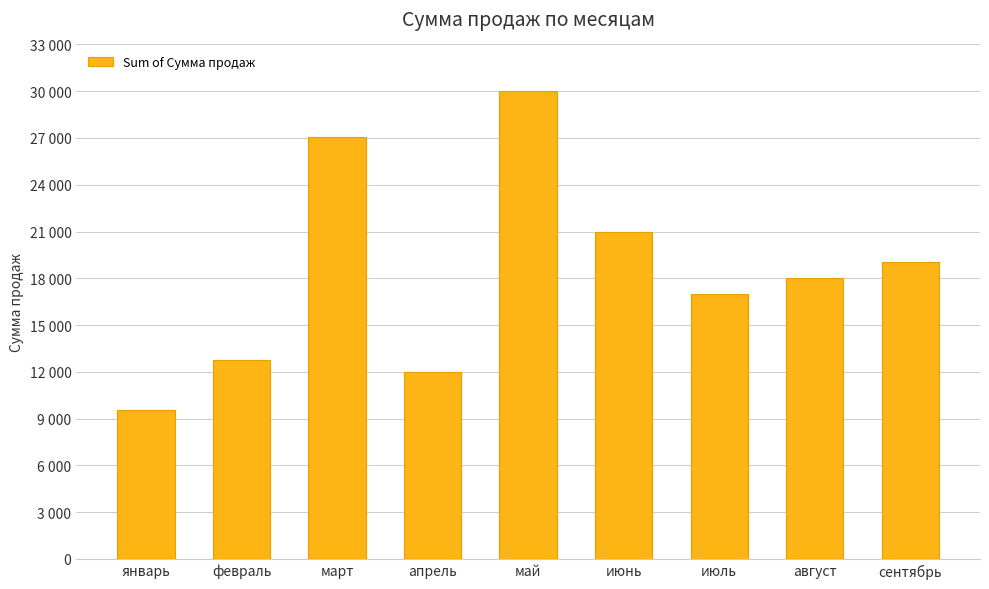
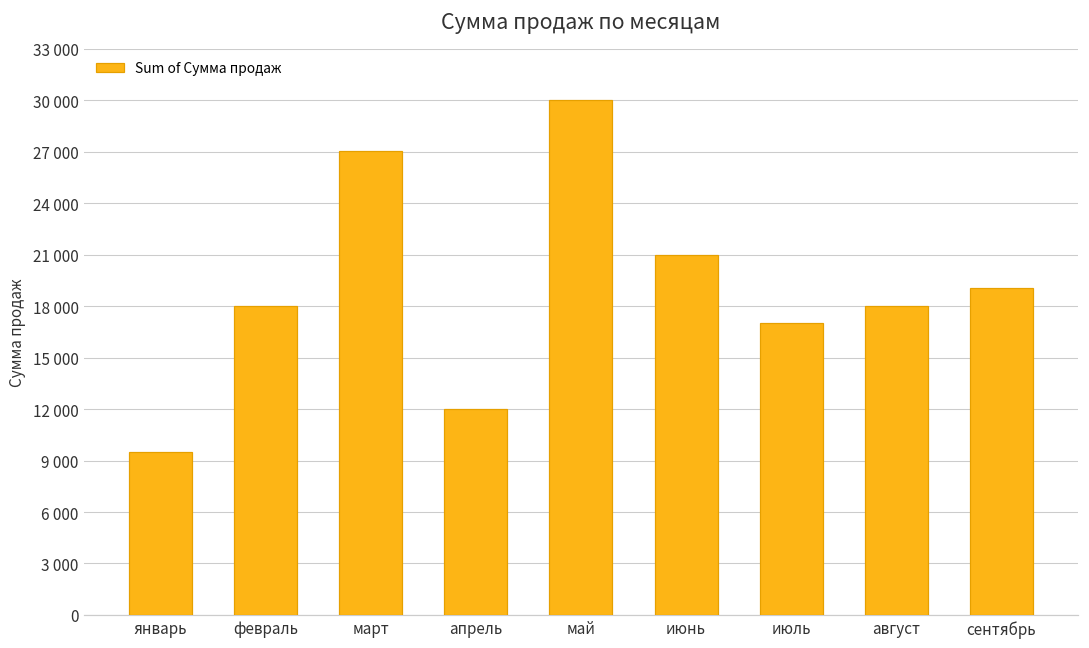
  {
    "январь": 9500,
-   "февраль": 12800,
+   "февраль": 18000,
    "март": 27100,
    "апрель": 12000,
    "май": 30000,
    "июнь": 21000,
    "июль": 17000,
    "август": 18000,
    "сентябрь": 19100
  }
